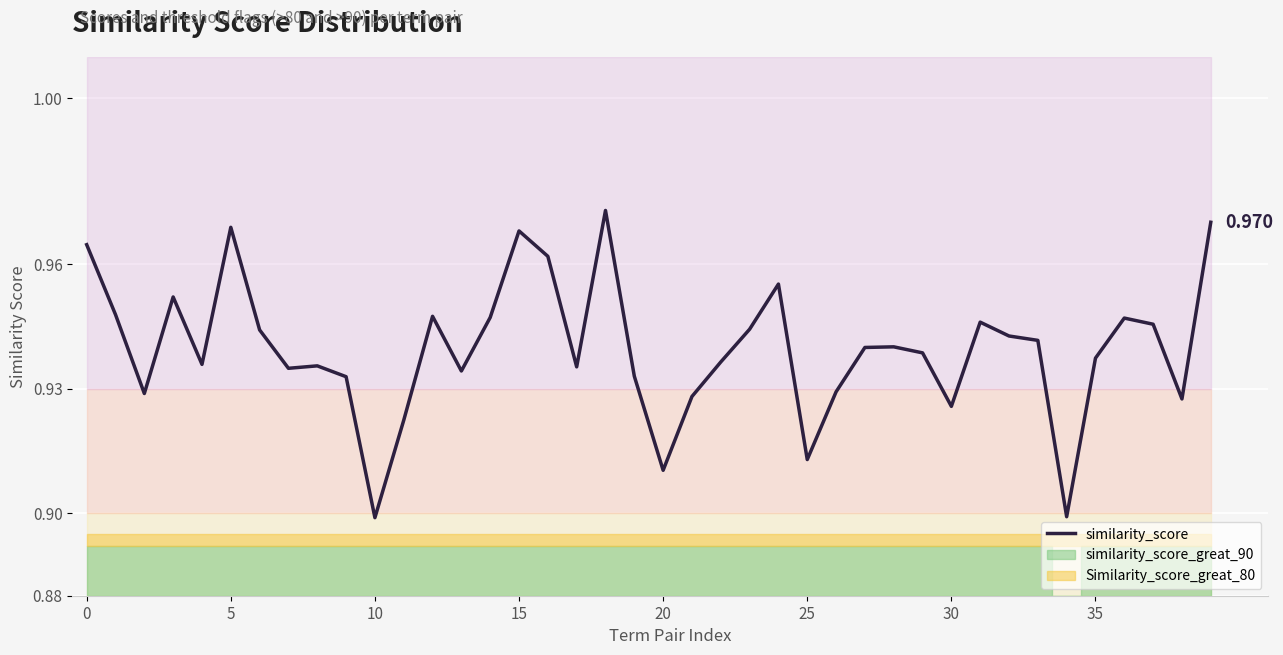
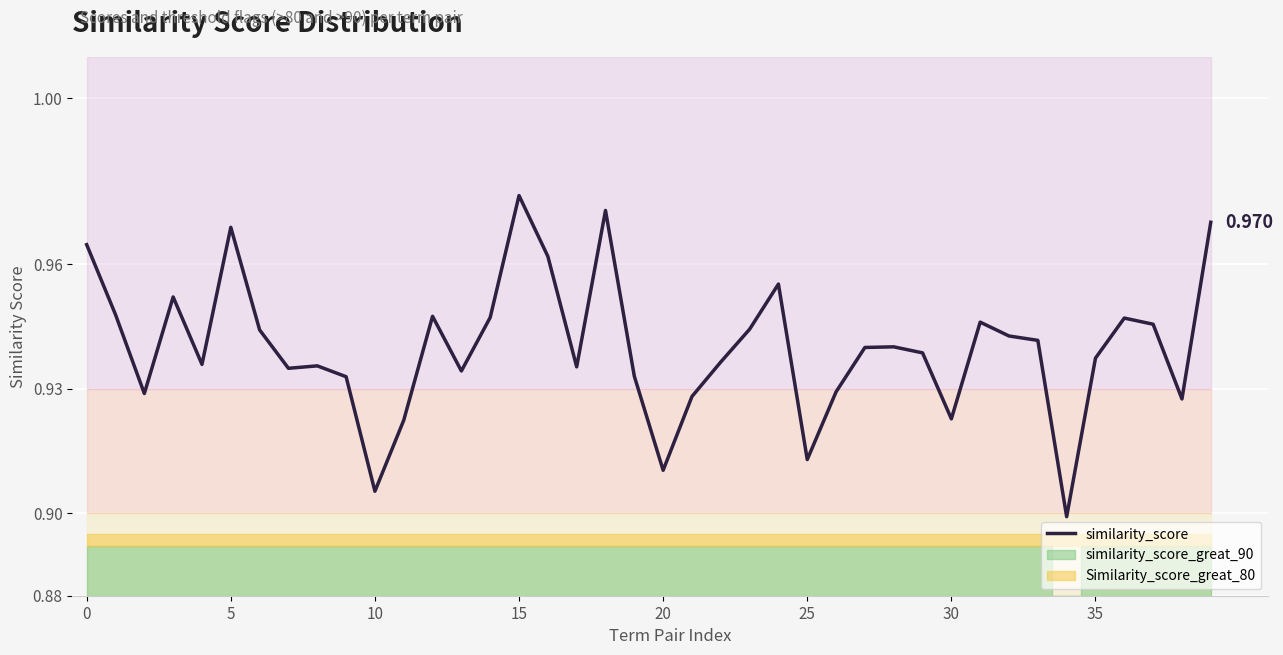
  {
    "similarity_score": {
      "0": 0.965,
      "5": 0.969,
-     "10": 0.899,
-     "15": 0.968,
+     "10": 0.905,
+     "15": 0.977,
      "20": 0.910,
      "25": 0.913,
-     "30": 0.926,
+     "30": 0.923,
      "35": 0.937
    }
  }
